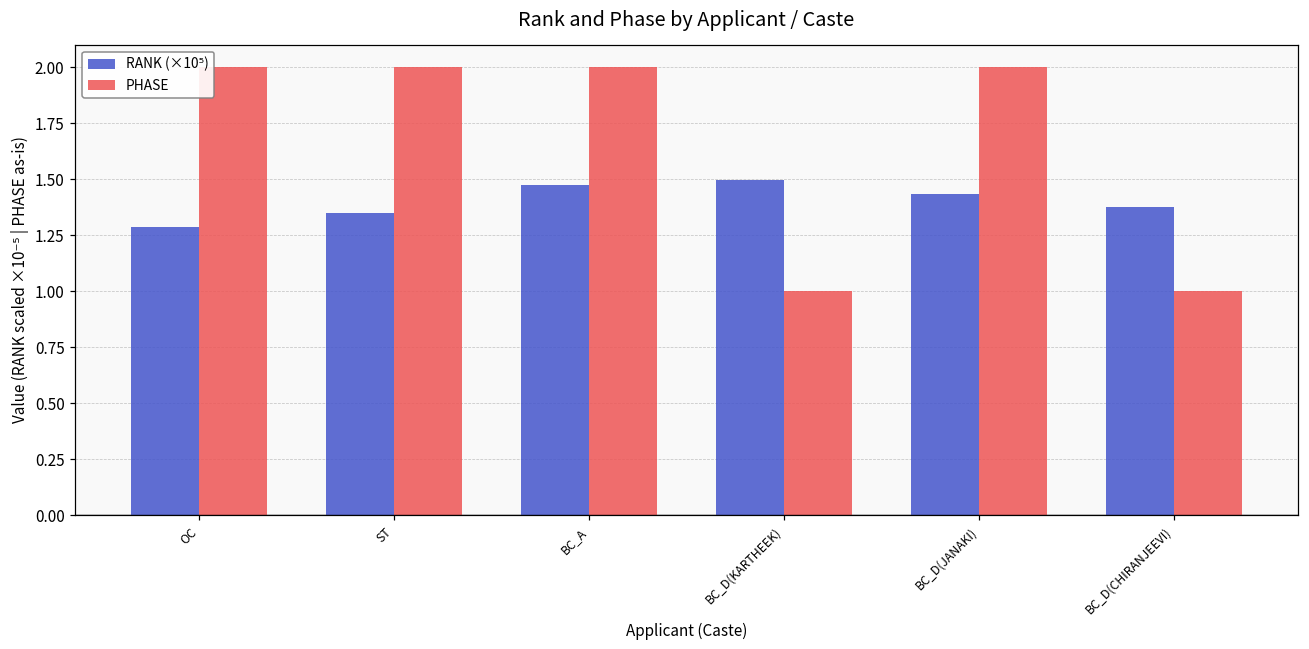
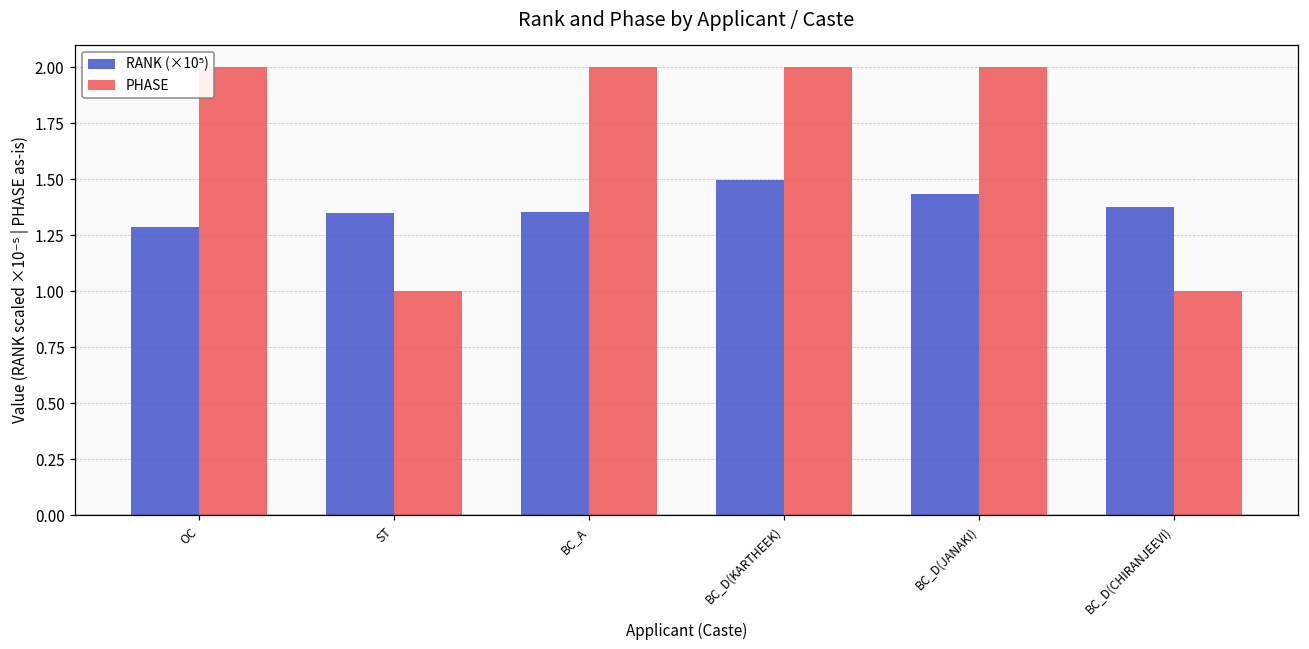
  {
    "RANK (×10⁵)": {
      "OC": 1.29,
      "ST": 1.35,
-     "BC_A": 1.47,
+     "BC_A": 1.35,
      "BC_D(KARTHEEK)": 1.50,
      "BC_D(JANAKI)": 1.43,
      "BC_D(CHIRANJEEVI)": 1.37
    },
    "PHASE": {
      "OC": 2,
-     "ST": 2,
+     "ST": 1,
      "BC_A": 2,
-     "BC_D(KARTHEEK)": 1,
+     "BC_D(KARTHEEK)": 2,
      "BC_D(JANAKI)": 2,
      "BC_D(CHIRANJEEVI)": 1
    }
  }
